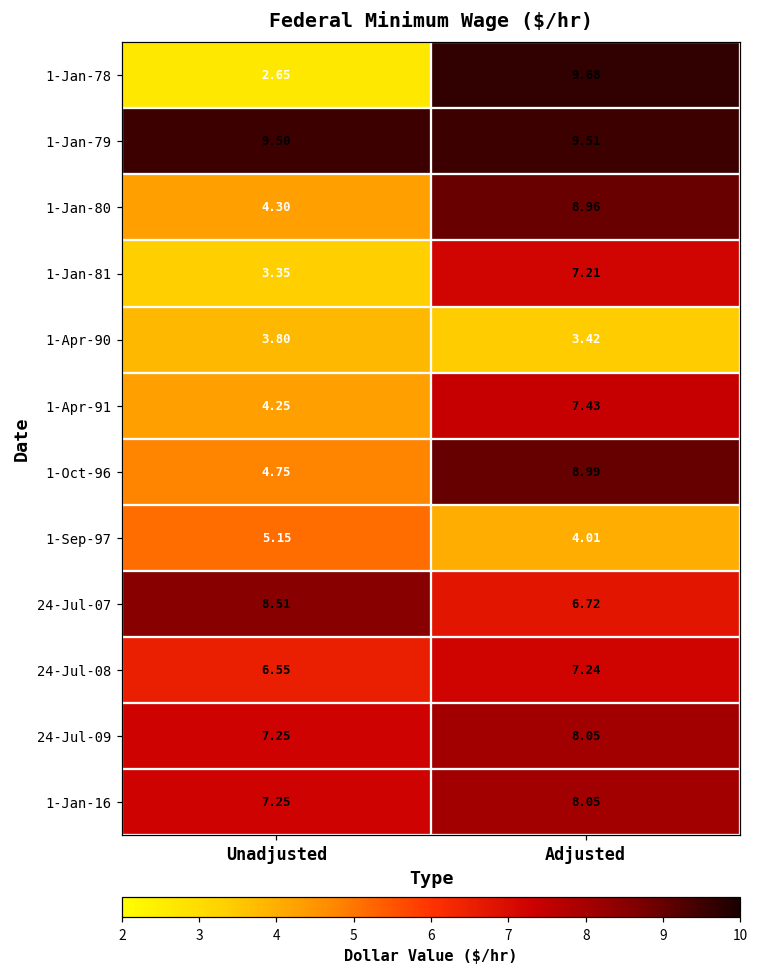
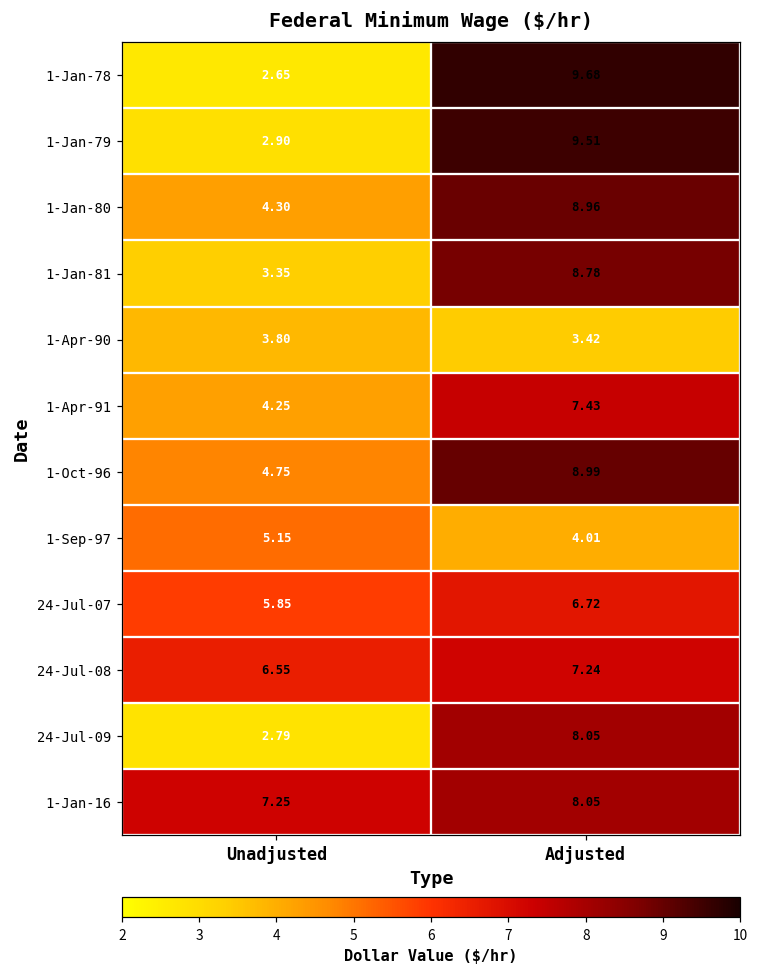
  {
    "1-Jan-78": {
      "Unadjusted": 2.65,
      "Adjusted": 9.68
    },
    "1-Jan-79": {
-     "Unadjusted": 9.50,
+     "Unadjusted": 2.90,
      "Adjusted": 9.51
    },
    "1-Jan-80": {
      "Unadjusted": 4.30,
      "Adjusted": 8.96
    },
    "1-Jan-81": {
      "Unadjusted": 3.35,
-     "Adjusted": 7.21
+     "Adjusted": 8.78
    },
    "1-Apr-90": {
      "Unadjusted": 3.80,
      "Adjusted": 3.42
    },
    "1-Apr-91": {
      "Unadjusted": 4.25,
      "Adjusted": 7.43
    },
    "1-Oct-96": {
      "Unadjusted": 4.75,
      "Adjusted": 8.99
    },
    "1-Sep-97": {
      "Unadjusted": 5.15,
      "Adjusted": 4.01
    },
    "24-Jul-07": {
-     "Unadjusted": 8.51,
+     "Unadjusted": 5.85,
      "Adjusted": 6.72
    },
    "24-Jul-08": {
      "Unadjusted": 6.55,
      "Adjusted": 7.24
    },
    "24-Jul-09": {
-     "Unadjusted": 7.25,
+     "Unadjusted": 2.79,
      "Adjusted": 8.05
    },
    "1-Jan-16": {
      "Unadjusted": 7.25,
      "Adjusted": 8.05
    }
  }
